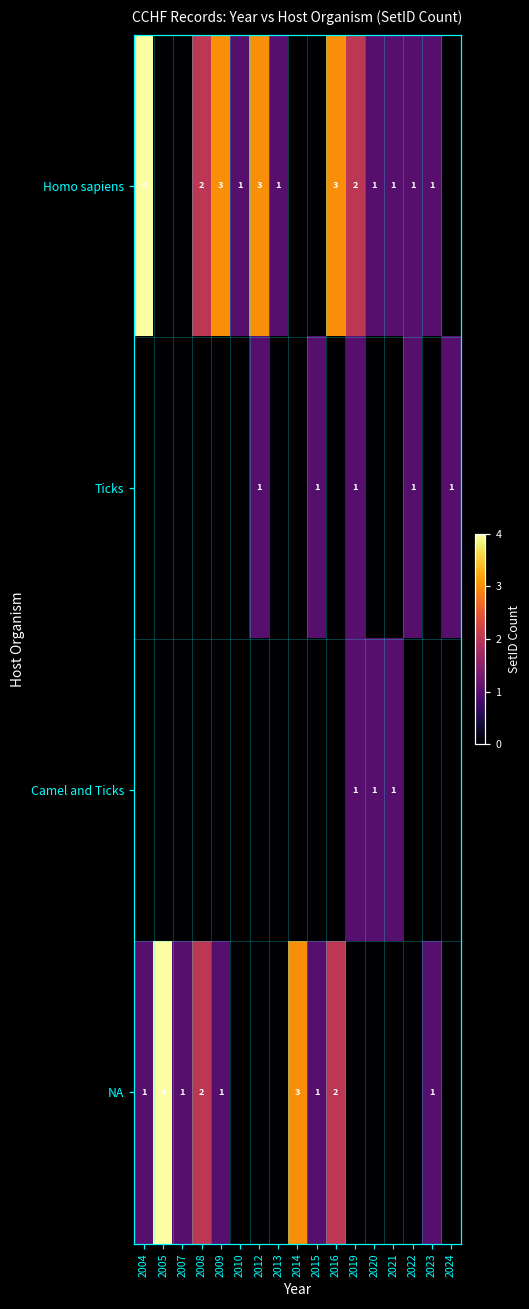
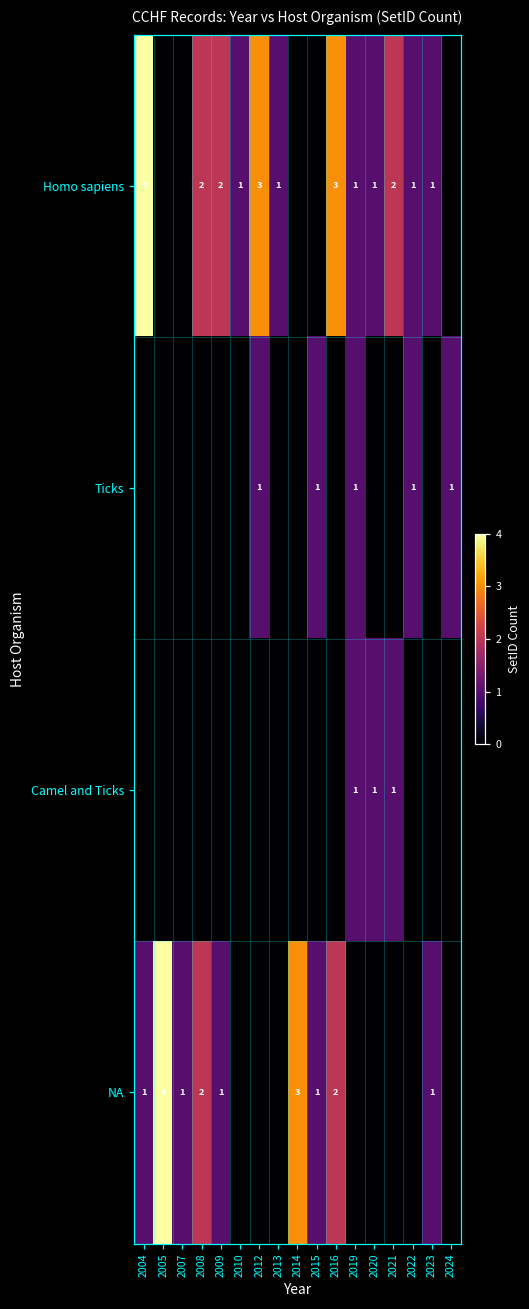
  {
    "Homo sapiens": {
      "2004": 4,
      "2008": 2,
-     "2009": 3,
+     "2009": 2,
      "2010": 1,
      "2012": 3,
      "2013": 1,
      "2016": 3,
-     "2019": 2,
+     "2019": 1,
      "2020": 1,
-     "2021": 1,
+     "2021": 2,
      "2022": 1,
      "2023": 1
    },
    "Ticks": {
      "2012": 1,
      "2015": 1,
      "2019": 1,
      "2022": 1,
      "2024": 1
    },
    "Camel and Ticks": {
      "2019": 1,
      "2020": 1,
      "2021": 1
    },
    "NA": {
      "2004": 1,
      "2005": 4,
      "2007": 1,
      "2008": 2,
      "2009": 1,
      "2014": 3,
      "2015": 1,
      "2016": 2,
      "2023": 1
    }
  }
